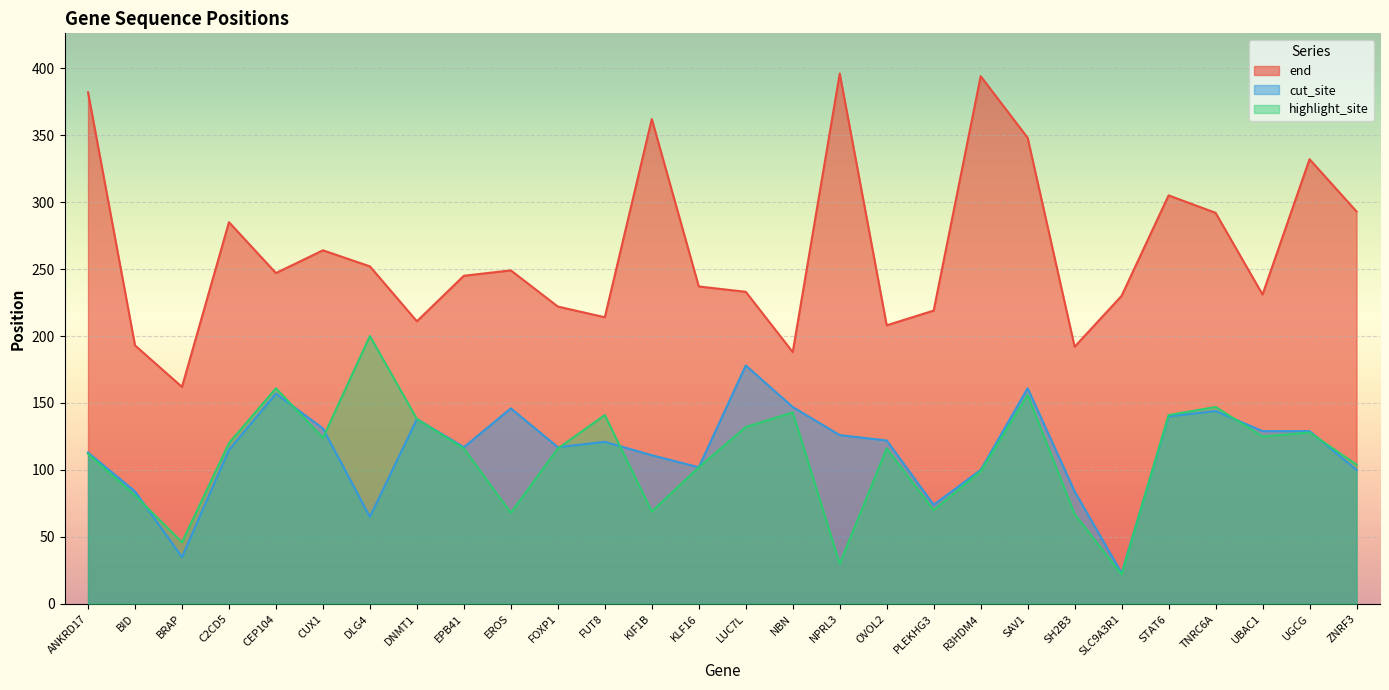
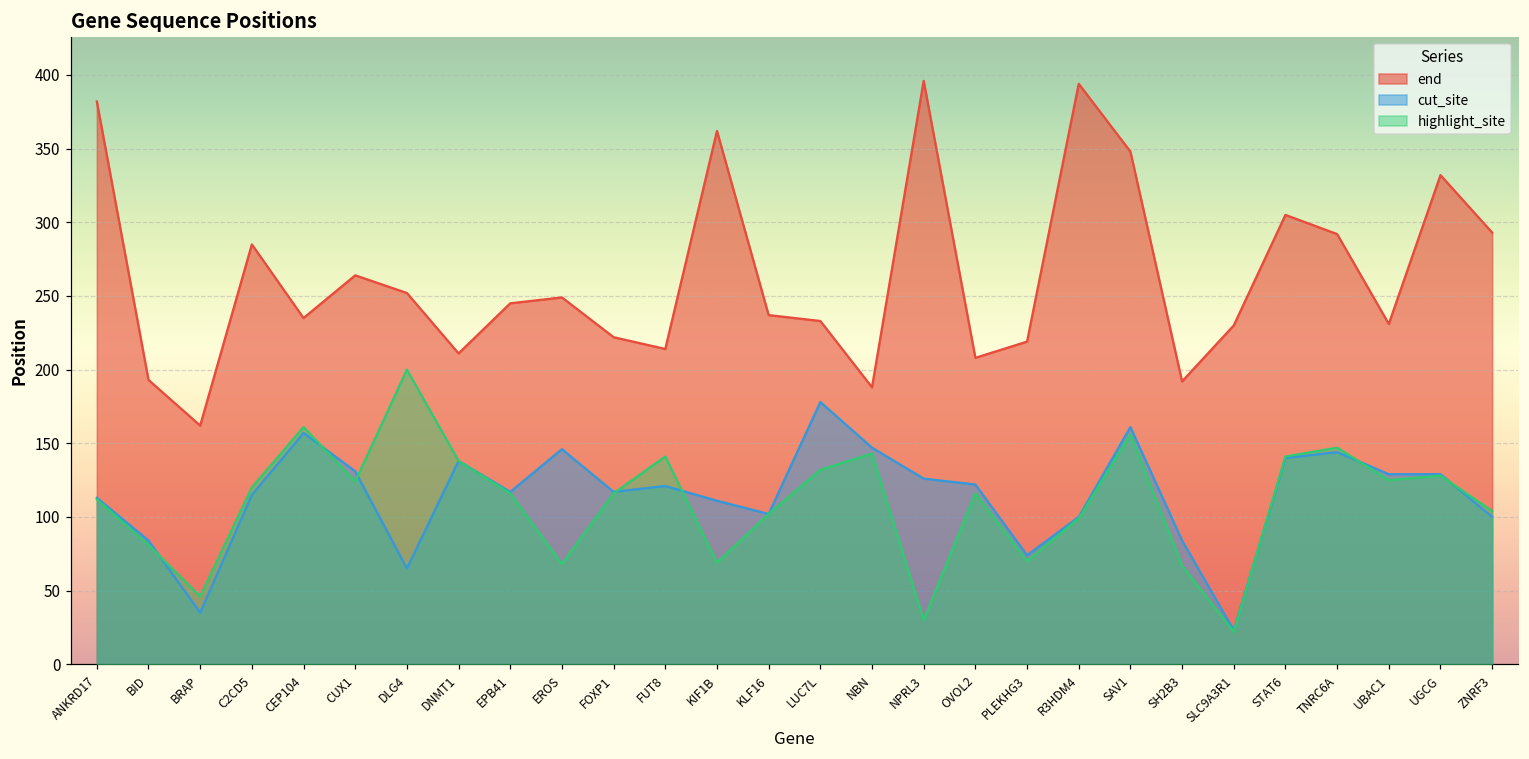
  {
    "end": {
      "ANKRD17": 382,
      "BID": 193,
      "BRAP": 162,
      "C2CD5": 285,
-     "CEP104": 247,
+     "CEP104": 235,
      "CUX1": 264,
      "DLG4": 252,
      "DNMT1": 211,
      "EPB41": 245,
      "EROS": 249,
      "FOXP1": 222,
      "FUT8": 214,
      "KIF1B": 362,
      "KLF16": 237,
      "LUC7L": 233,
      "NBN": 188,
      "NPRL3": 396,
      "OVOL2": 208,
      "PLEKHG3": 219,
      "R3HDM4": 394,
      "SAV1": 348,
      "SH2B3": 192,
      "SLC9A3R1": 230,
      "STAT6": 305,
      "TNRC6A": 292,
      "UBAC1": 231,
      "UGCG": 332,
      "ZNRF3": 293
    },
    "cut_site": {
      "BID": 84,
      "BRAP": 35,
      "C2CD5": 115,
      "CEP104": 157,
      "CUX1": 131,
      "DLG4": 65,
      "EROS": 146,
      "FUT8": 121,
      "KIF1B": 111,
      "LUC7L": 178,
      "NBN": 147,
      "NPRL3": 126,
      "OVOL2": 122,
      "PLEKHG3": 74,
      "SAV1": 161,
      "SH2B3": 84,
      "TNRC6A": 144,
      "UBAC1": 129,
      "ZNRF3": 100
    },
    "highlight_site": {
      "BID": 81,
      "BRAP": 46,
      "C2CD5": 120,
      "CEP104": 161,
      "CUX1": 124,
      "DLG4": 200,
      "EROS": 68,
      "FUT8": 141,
      "KIF1B": 69,
      "LUC7L": 132,
      "NBN": 143,
      "NPRL3": 30,
      "OVOL2": 116,
      "PLEKHG3": 70,
      "SAV1": 156,
      "SH2B3": 67,
      "TNRC6A": 147,
      "UBAC1": 125,
      "ZNRF3": 104
    }
  }
